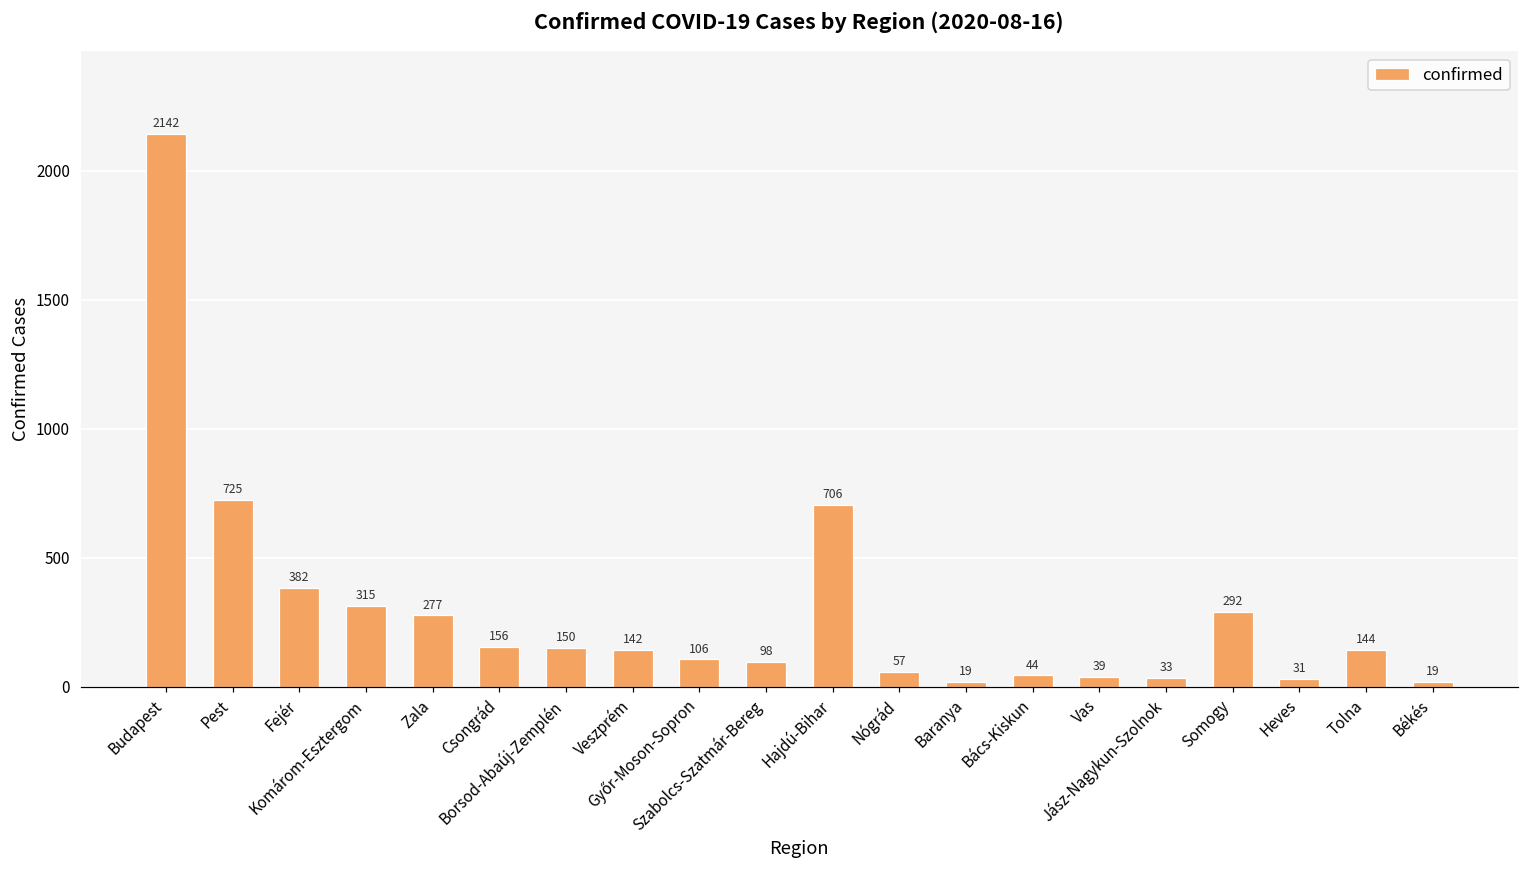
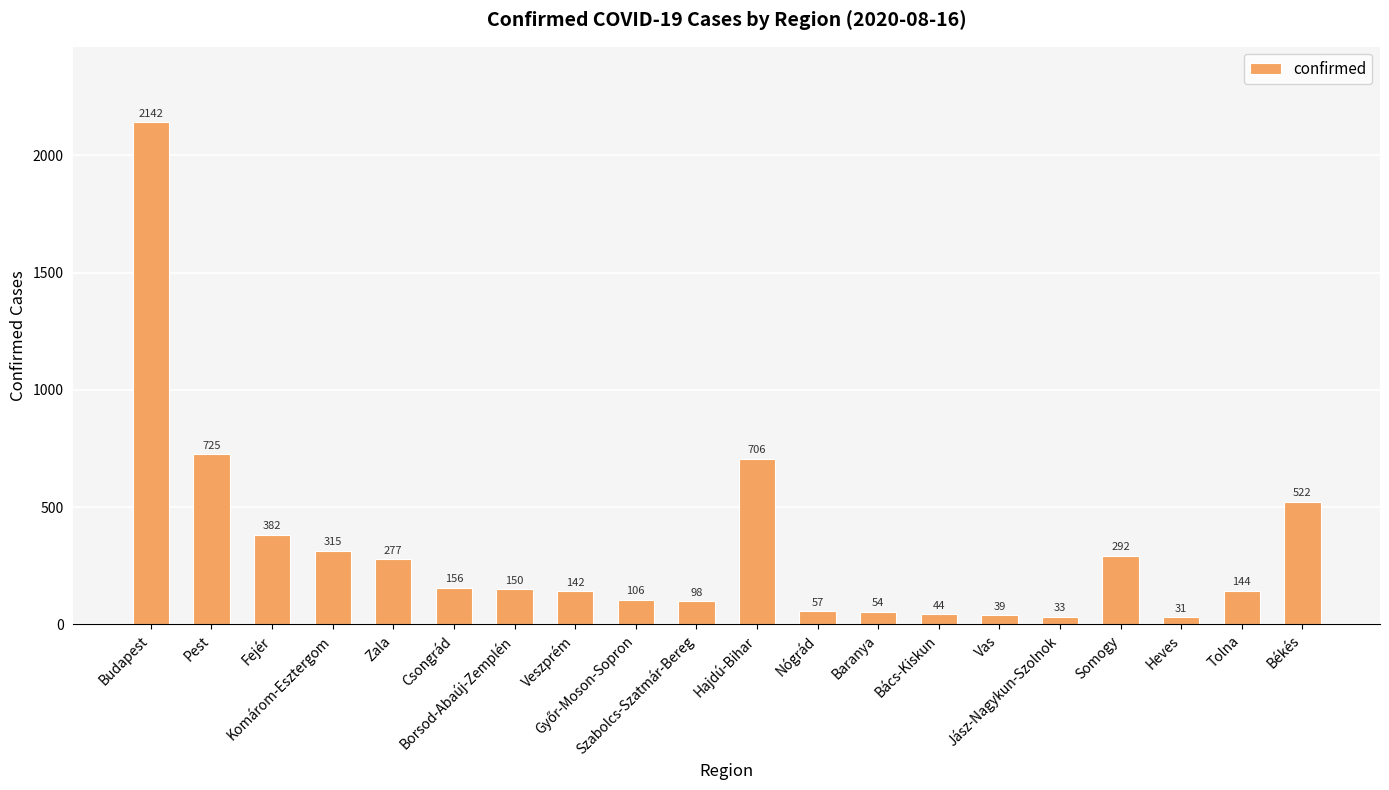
  {
    "Budapest": 2142,
    "Pest": 725,
    "Fejér": 382,
    "Komárom-Esztergom": 315,
    "Zala": 277,
    "Csongrád": 156,
    "Borsod-Abaúj-Zemplén": 150,
    "Veszprém": 142,
    "Győr-Moson-Sopron": 106,
    "Szabolcs-Szatmár-Bereg": 98,
    "Hajdú-Bihar": 706,
    "Nógrád": 57,
-   "Baranya": 19,
+   "Baranya": 54,
    "Bács-Kiskun": 44,
    "Vas": 39,
    "Jász-Nagykun-Szolnok": 33,
    "Somogy": 292,
    "Heves": 31,
    "Tolna": 144,
-   "Békés": 19
+   "Békés": 522
  }
